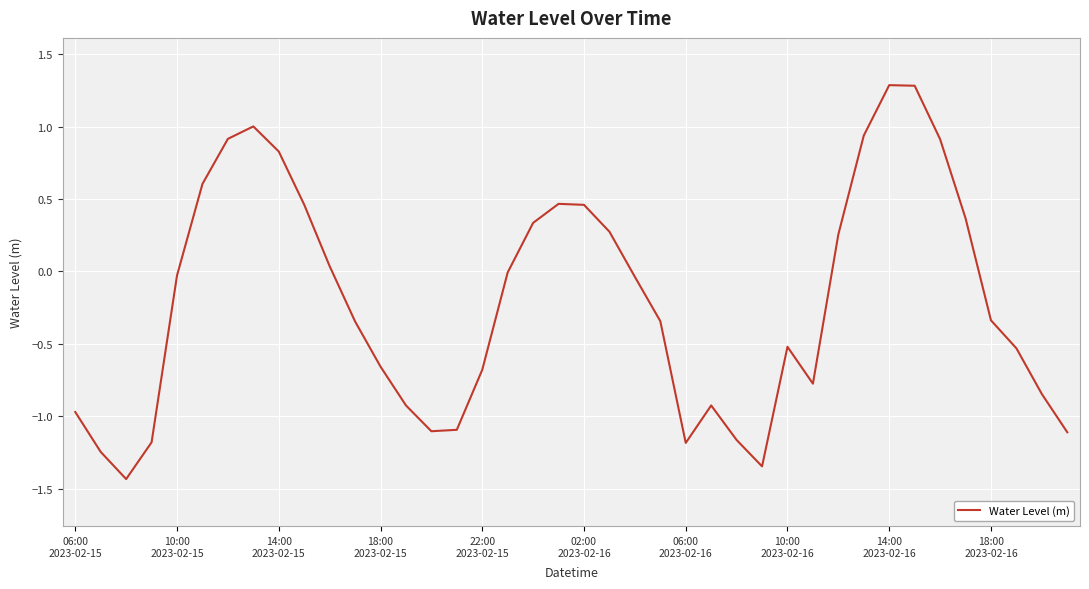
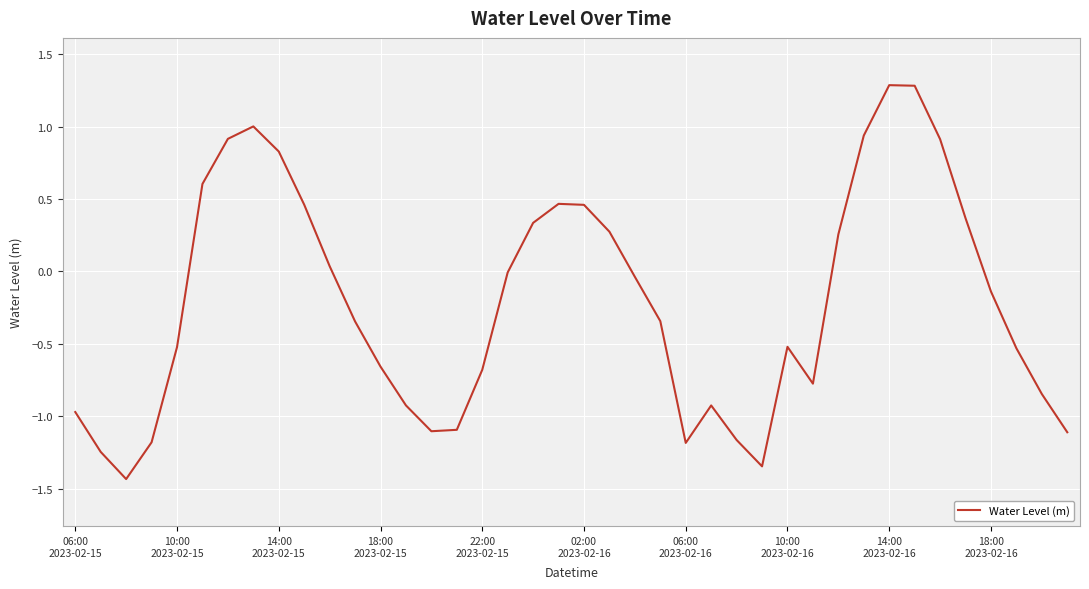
  {
    "06:00 2023-02-15": -0.97,
-   "10:00 2023-02-15": -0.03,
+   "10:00 2023-02-15": -0.52,
    "14:00 2023-02-15": 0.83,
    "18:00 2023-02-15": -0.66,
    "22:00 2023-02-15": -0.68,
    "02:00 2023-02-16": 0.46,
    "06:00 2023-02-16": -1.18,
    "10:00 2023-02-16": -0.52,
    "14:00 2023-02-16": 1.29,
-   "18:00 2023-02-16": -0.34
+   "18:00 2023-02-16": -0.14
  }
